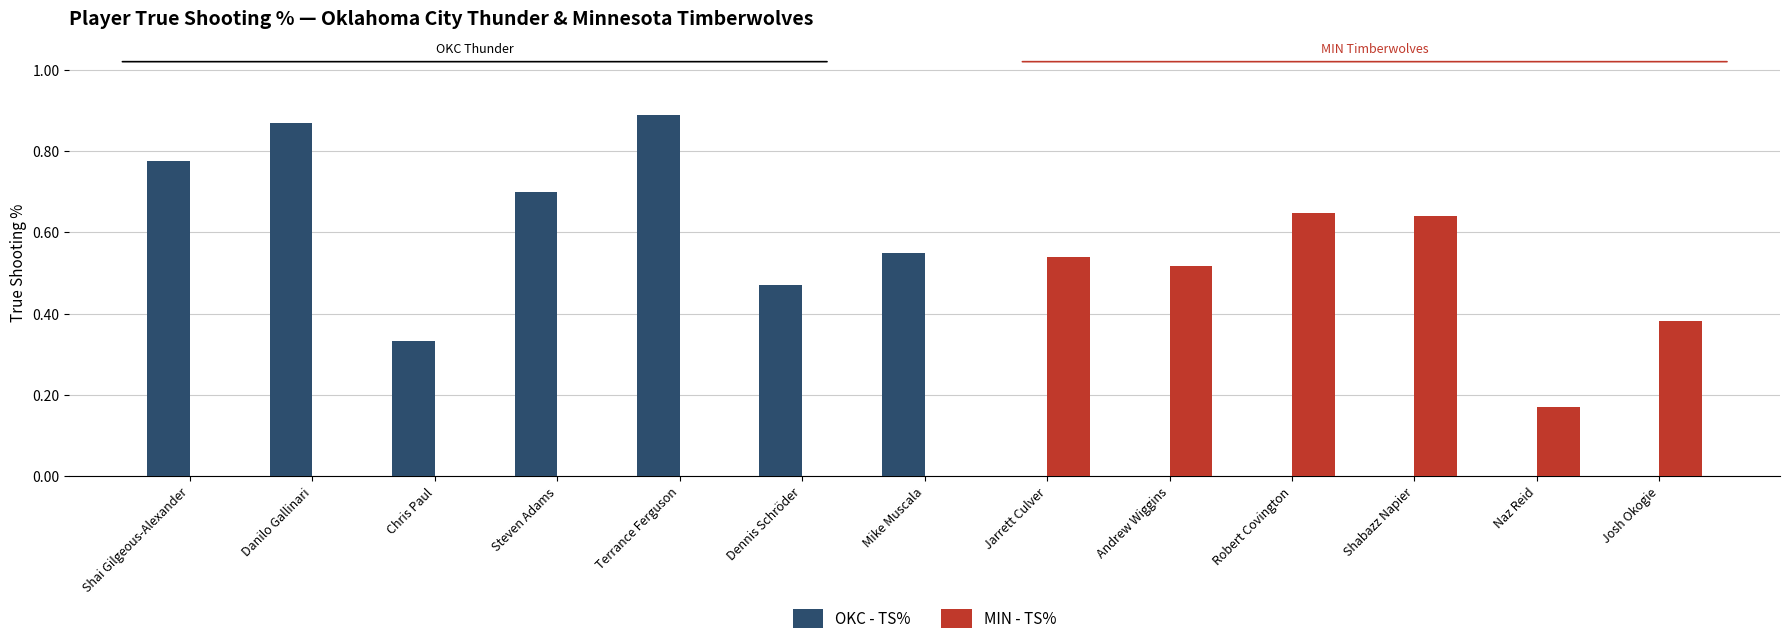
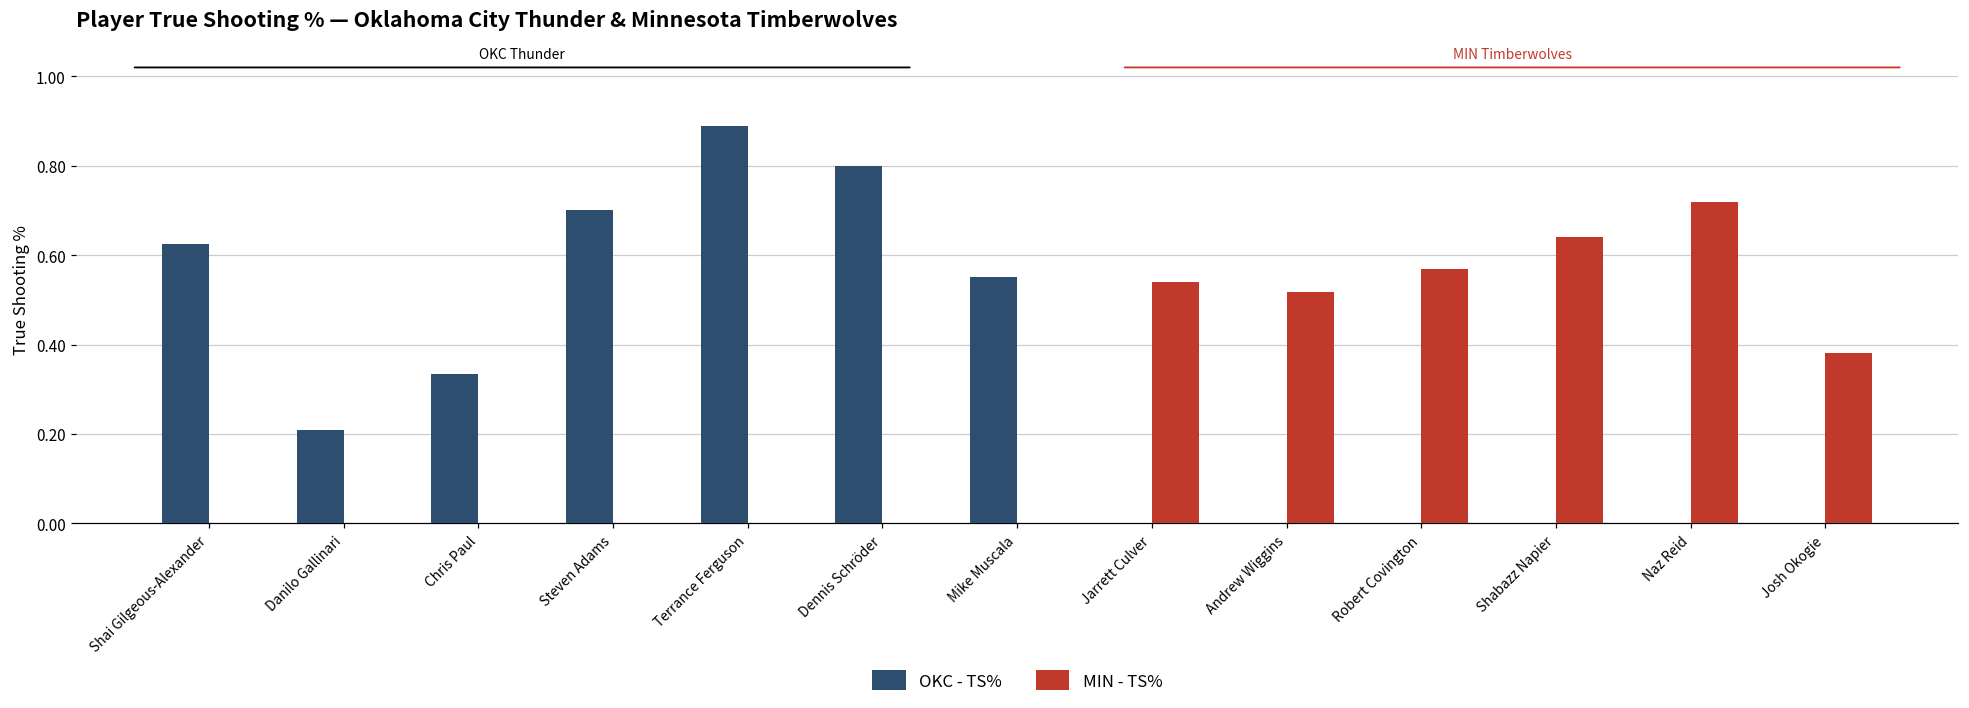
  {
    "OKC - TS%": {
-     "Shai Gilgeous-Alexander": 0.78,
-     "Danilo Gallinari": 0.87,
+     "Shai Gilgeous-Alexander": 0.63,
+     "Danilo Gallinari": 0.21,
      "Chris Paul": 0.33,
      "Steven Adams": 0.70,
      "Terrance Ferguson": 0.89,
-     "Dennis Schröder": 0.47,
+     "Dennis Schröder": 0.80,
      "Mike Muscala": 0.55,
      "Jarrett Culver": 0.00,
      "Andrew Wiggins": 0.00,
      "Robert Covington": 0.00,
      "Shabazz Napier": 0.00,
      "Naz Reid": 0.00,
      "Josh Okogie": 0.00
    },
    "MIN - TS%": {
      "Shai Gilgeous-Alexander": 0.00,
      "Danilo Gallinari": 0.00,
      "Chris Paul": 0.00,
      "Steven Adams": 0.00,
      "Terrance Ferguson": 0.00,
      "Dennis Schröder": 0.00,
      "Mike Muscala": 0.00,
      "Jarrett Culver": 0.54,
      "Andrew Wiggins": 0.52,
-     "Robert Covington": 0.65,
+     "Robert Covington": 0.57,
      "Shabazz Napier": 0.64,
-     "Naz Reid": 0.17,
+     "Naz Reid": 0.72,
      "Josh Okogie": 0.38
    }
  }
